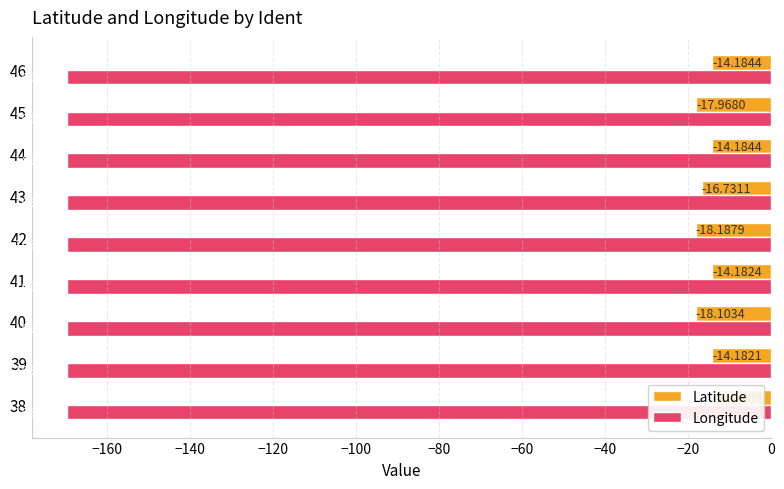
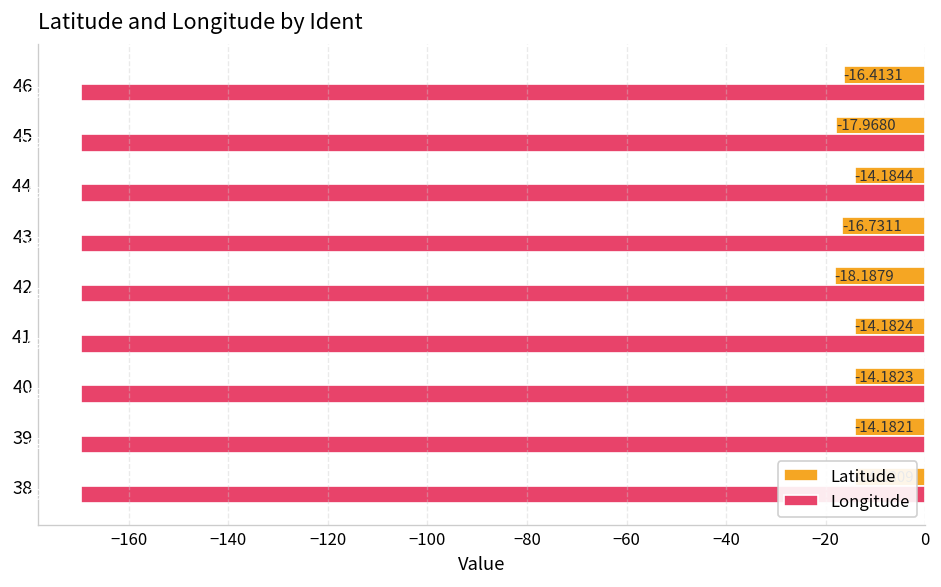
  {
    "Latitude": {
-     "46": -14.1844,
+     "46": -16.4131,
      "45": -17.9680,
      "44": -14.1844,
      "43": -16.7311,
      "42": -18.1879,
      "41": -14.1824,
-     "40": -18.1034,
+     "40": -14.1823,
      "39": -14.1821
    },
    "Longitude": {
      "46": -170,
      "45": -170,
      "44": -170,
      "43": -170,
      "42": -170,
      "41": -170,
      "40": -170,
      "39": -170,
      "38": -170
    }
  }
